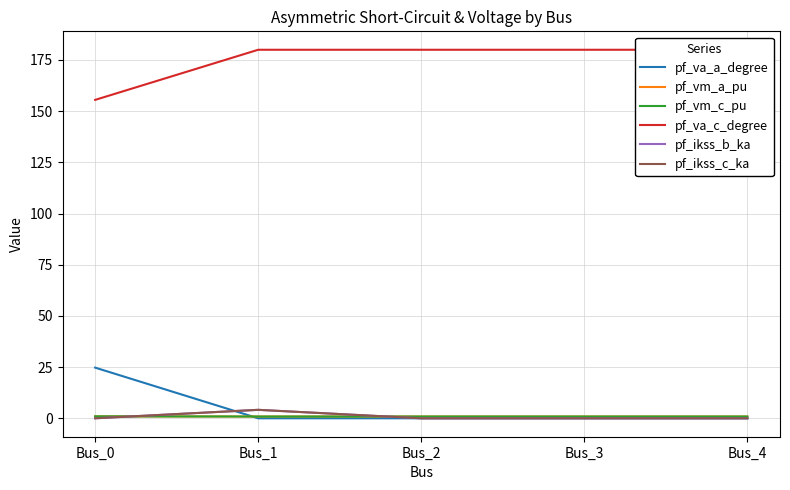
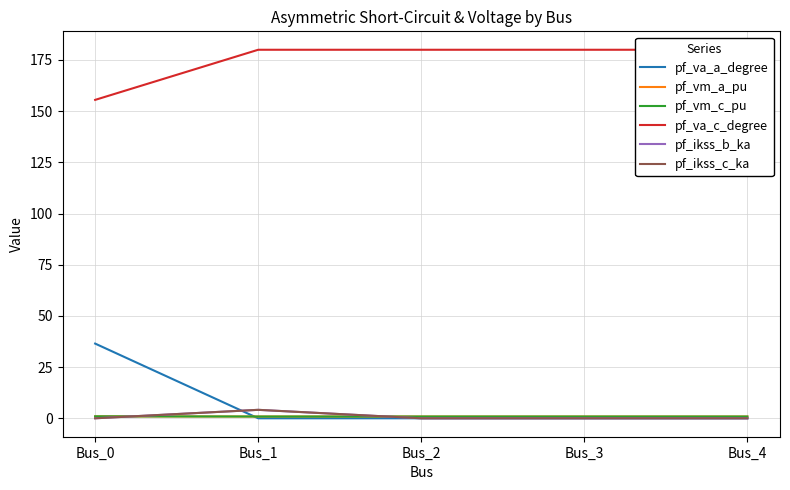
  {
    "pf_va_a_degree": {
-     "Bus_0": 25
+     "Bus_0": 36
    },
    "pf_va_c_degree": {
      "Bus_0": 156,
      "Bus_1": 180,
      "Bus_2": 180,
      "Bus_3": 180
    },
    "pf_ikss_c_ka": {
      "Bus_1": 4
    }
  }
